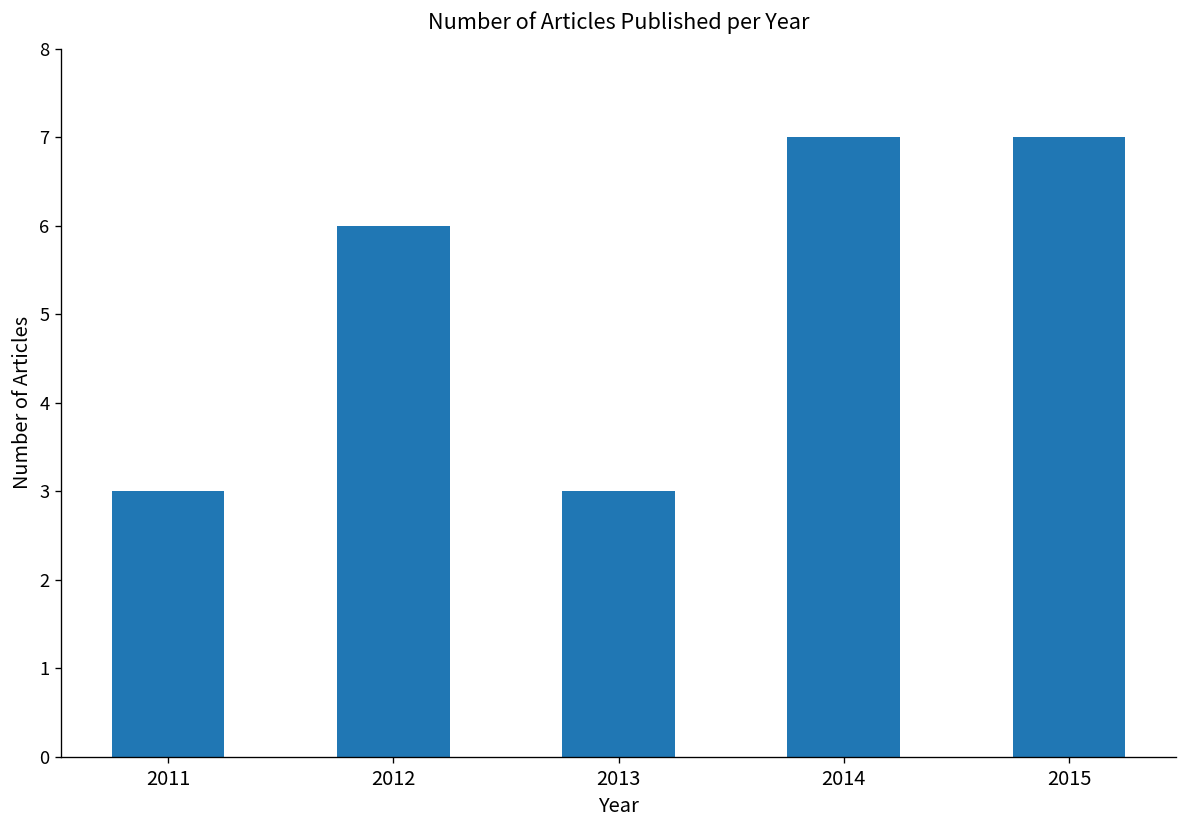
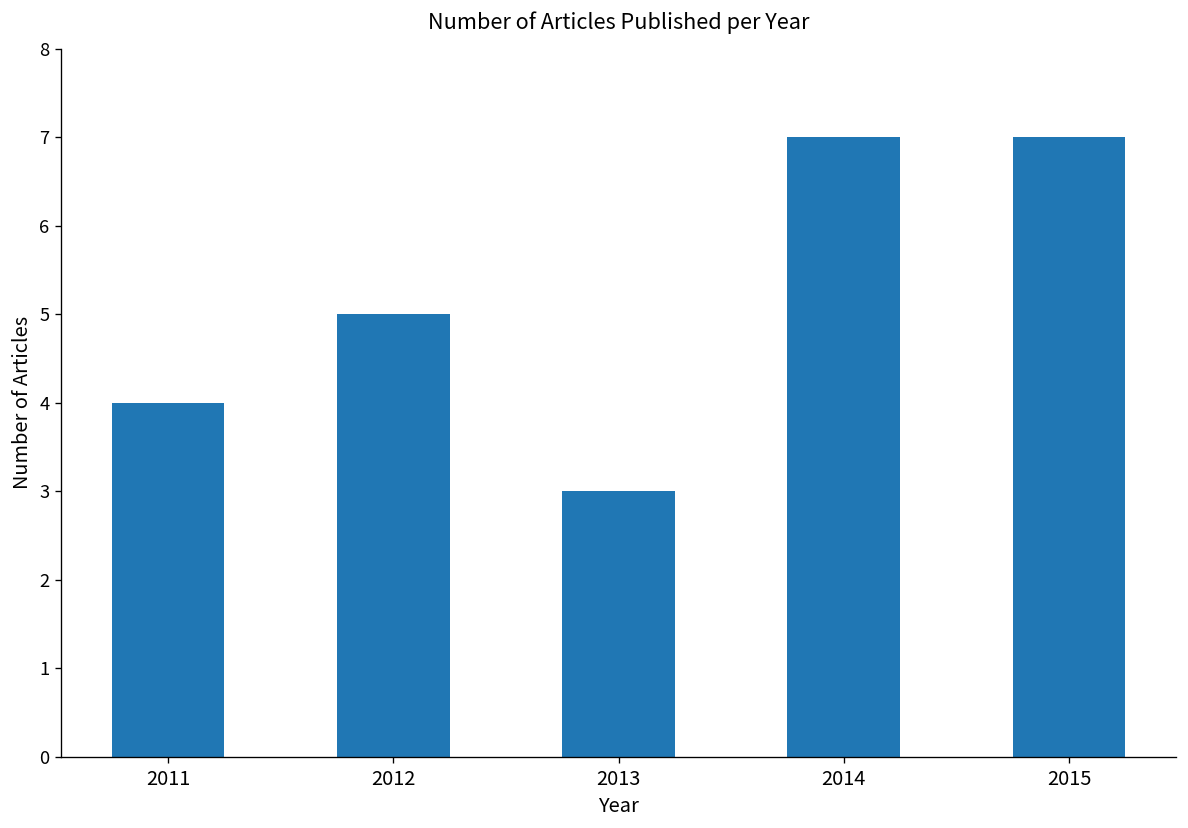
  {
-   "2011": 3,
-   "2012": 6,
+   "2011": 4,
+   "2012": 5,
    "2013": 3,
    "2014": 7,
    "2015": 7
  }
